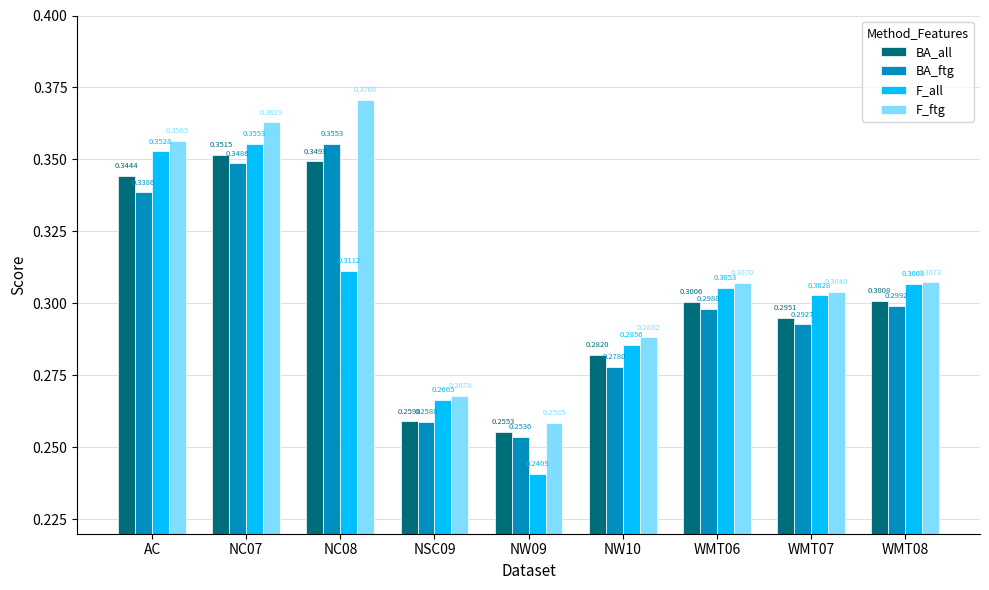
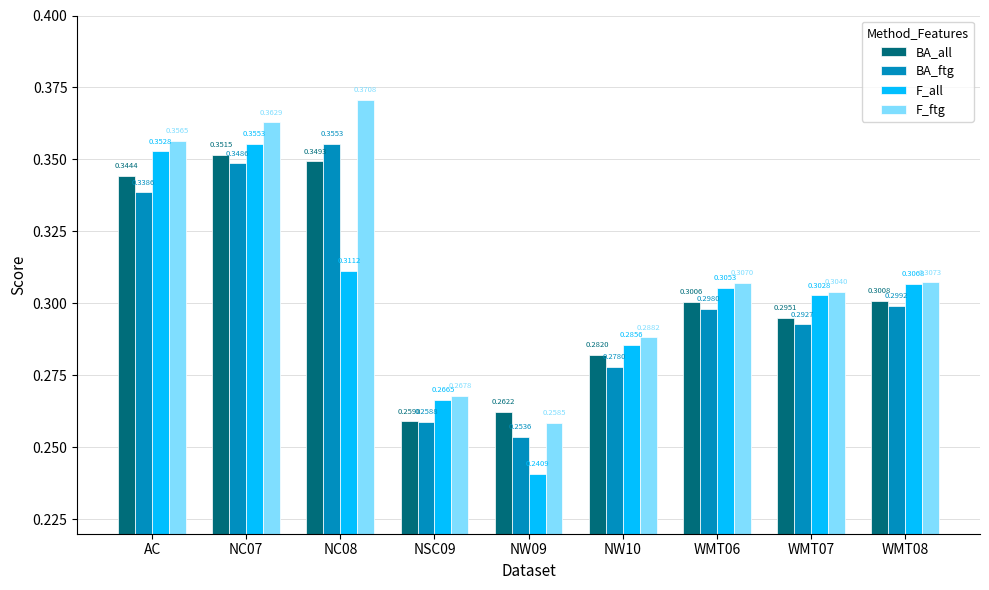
  {
    "BA_all": {
      "AC": 0.3444,
      "NC07": 0.3515,
      "NC08": 0.3493,
-     "NW09": 0.2553,
+     "NW09": 0.2622,
      "NW10": 0.2820,
      "WMT06": 0.3006,
      "WMT07": 0.2951,
      "WMT08": 0.3008
    },
    "BA_ftg": {
      "AC": 0.3386,
      "NC07": 0.3486,
      "NC08": 0.3553,
      "NW09": 0.2536,
      "NW10": 0.2780,
      "WMT06": 0.2980,
      "WMT07": 0.2927,
      "WMT08": 0.2992
    },
    "F_all": {
      "AC": 0.3528,
      "NC07": 0.3553,
      "NC08": 0.3112,
      "NSC09": 0.2665,
      "NW09": 0.2409,
      "NW10": 0.2856,
      "WMT06": 0.3053
    },
    "F_ftg": {
      "AC": 0.3565,
      "NC07": 0.3629,
      "NC08": 0.3708,
      "NSC09": 0.2678,
      "NW09": 0.2585,
      "NW10": 0.2882,
      "WMT06": 0.3070
    }
  }
